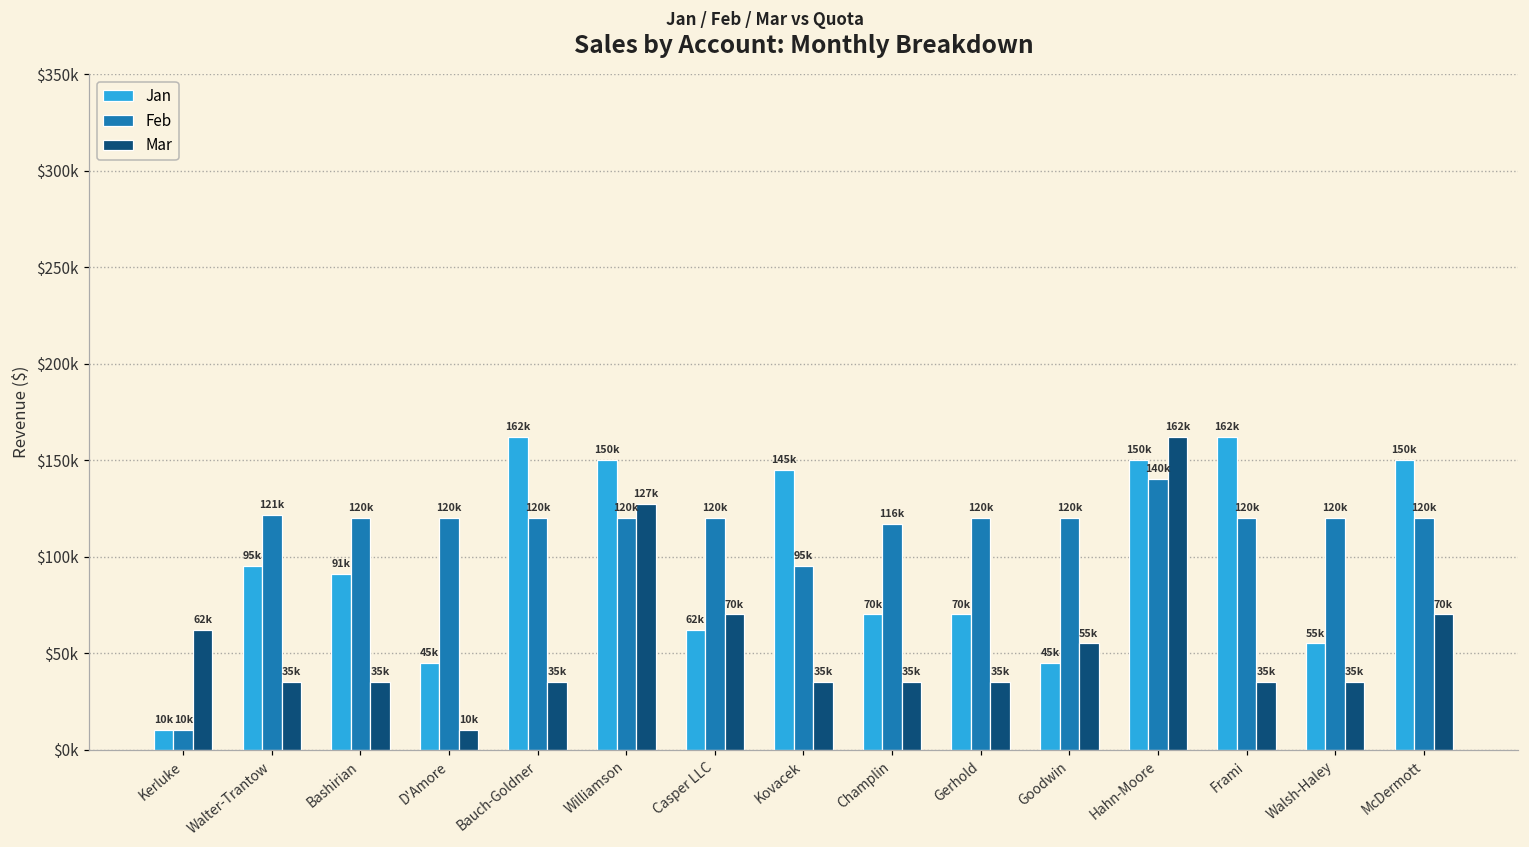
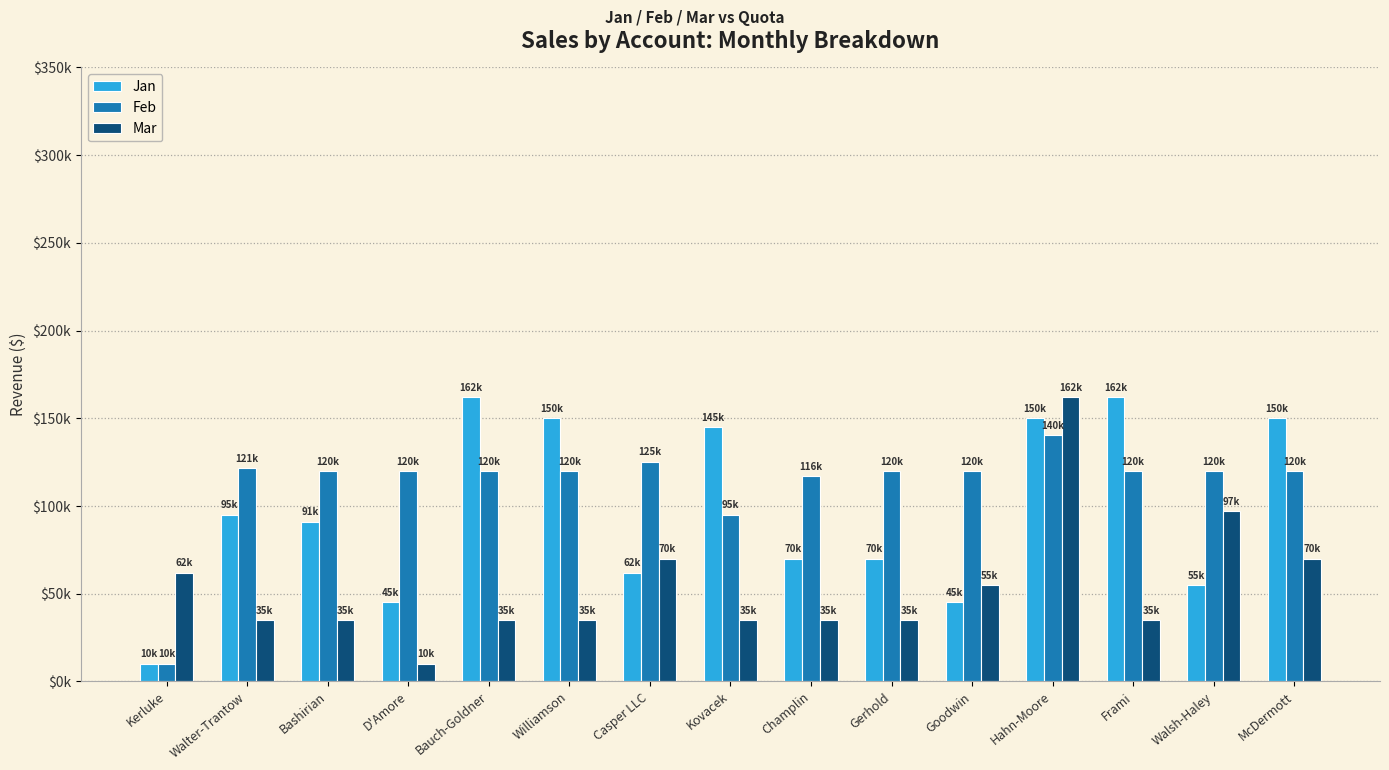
  {
    "Jan": {
      "Kerluke": "10k",
      "Walter-Trantow": "95k",
      "Bashirian": "91k",
      "D'Amore": "45k",
      "Bauch-Goldner": "162k",
      "Williamson": "150k",
      "Casper LLC": "62k",
      "Kovacek": "145k",
      "Champlin": "70k",
      "Gerhold": "70k",
      "Goodwin": "45k",
      "Hahn-Moore": "150k",
      "Frami": "162k",
      "Walsh-Haley": "55k",
      "McDermott": "150k"
    },
    "Feb": {
      "Kerluke": "10k",
      "Bashirian": "120k",
      "D'Amore": "120k",
      "Bauch-Goldner": "120k",
      "Williamson": "120k",
-     "Casper LLC": "120k",
+     "Casper LLC": "125k",
      "Kovacek": "95k",
      "Gerhold": "120k",
      "Goodwin": "120k",
      "Hahn-Moore": "140k",
      "Frami": "120k",
      "Walsh-Haley": "120k",
      "McDermott": "120k"
    },
    "Mar": {
      "Kerluke": "62k",
      "Walter-Trantow": "35k",
      "Bashirian": "35k",
      "D'Amore": "10k",
      "Bauch-Goldner": "35k",
-     "Williamson": "127k",
+     "Williamson": "35k",
      "Casper LLC": "70k",
      "Kovacek": "35k",
      "Champlin": "35k",
      "Gerhold": "35k",
      "Goodwin": "55k",
      "Hahn-Moore": "162k",
      "Frami": "35k",
-     "Walsh-Haley": "35k",
+     "Walsh-Haley": "97k",
      "McDermott": "70k"
    }
  }
